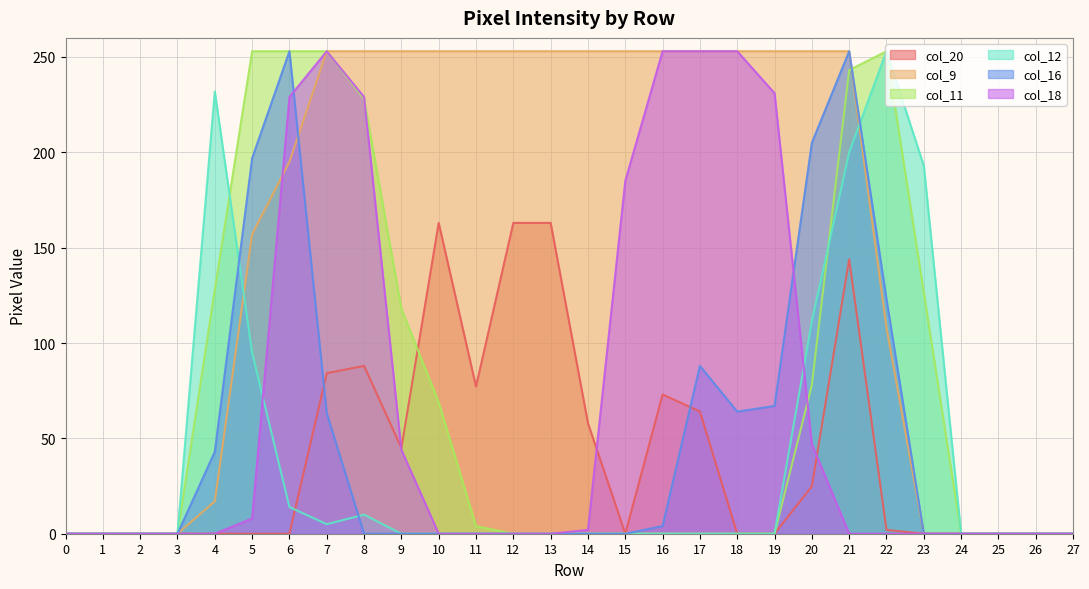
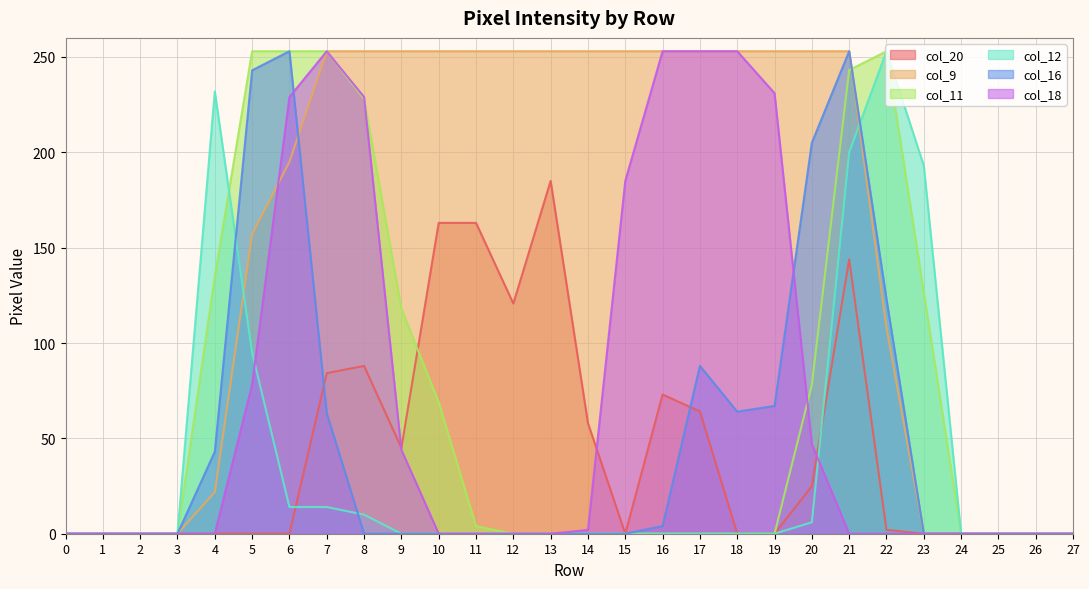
  {
    "col_20": {
      "5": 0,
      "6": 0,
      "7": 84,
      "8": 88,
      "10": 163,
-     "11": 77,
-     "12": 163,
-     "13": 163,
+     "11": 163,
+     "12": 121,
+     "13": 185,
      "14": 58,
      "16": 73,
      "17": 64,
      "20": 25,
      "21": 144,
      "22": 2
    },
    "col_9": {
-     "4": 17,
+     "4": 22,
      "5": 157,
      "6": 195,
      "8": 253,
      "9": 253,
      "10": 253,
      "11": 253,
      "12": 253,
      "13": 253,
      "14": 253,
      "15": 253,
      "19": 253,
      "20": 253,
      "22": 108
    },
    "col_11": {
-     "4": 128,
+     "4": 135,
      "5": 253,
      "9": 118,
      "10": 69,
      "11": 4,
      "20": 78,
      "21": 243,
      "23": 127
    },
    "col_12": {
      "4": 232,
      "5": 95,
      "6": 14,
-     "7": 5,
+     "7": 14,
      "8": 10,
-     "20": 112,
+     "20": 6,
      "21": 200,
      "23": 193
    },
    "col_16": {
      "4": 43,
-     "5": 197,
+     "5": 243,
      "7": 63,
      "8": 0,
      "16": 4,
      "17": 88,
      "18": 64,
      "19": 67,
      "20": 205,
      "22": 123
    },
    "col_18": {
-     "5": 8,
+     "5": 78,
      "6": 229,
      "14": 2,
      "15": 185,
      "19": 231,
      "20": 47,
      "21": 0,
      "22": 0
    }
  }
